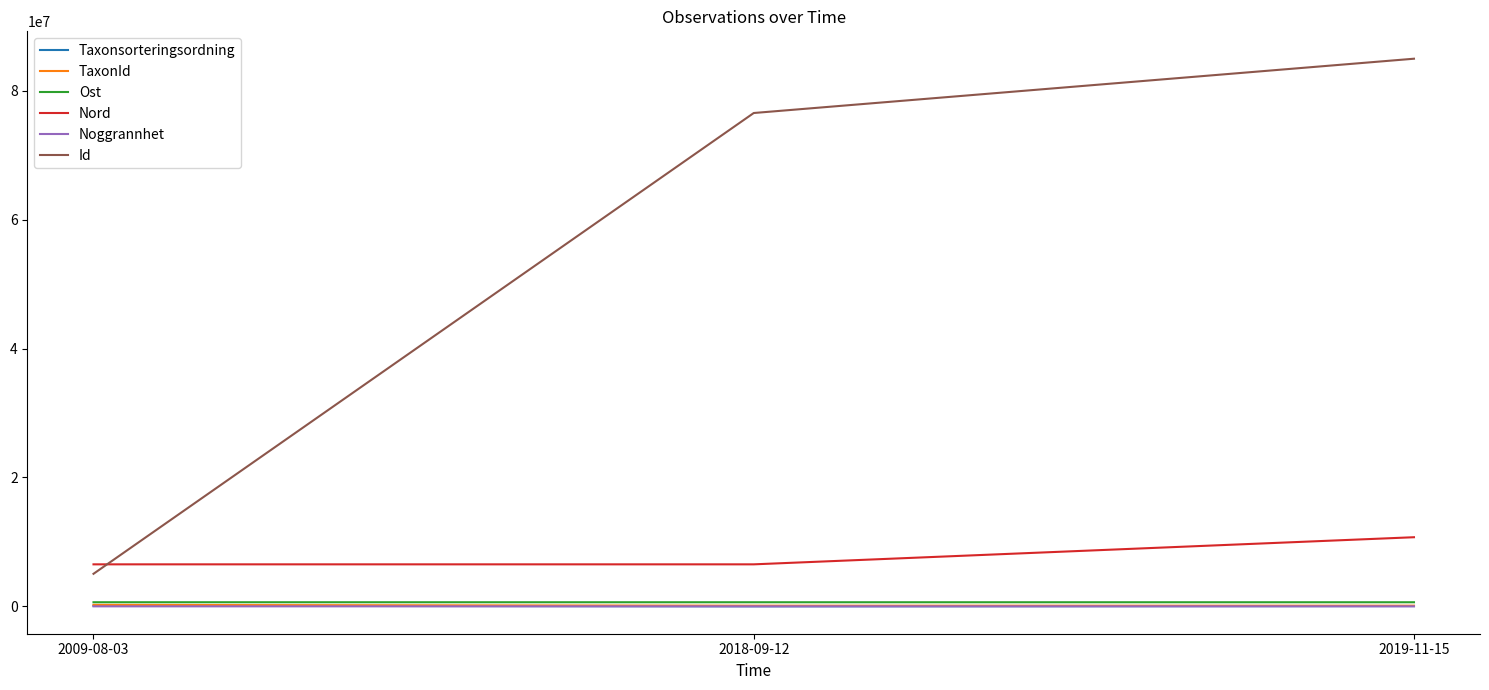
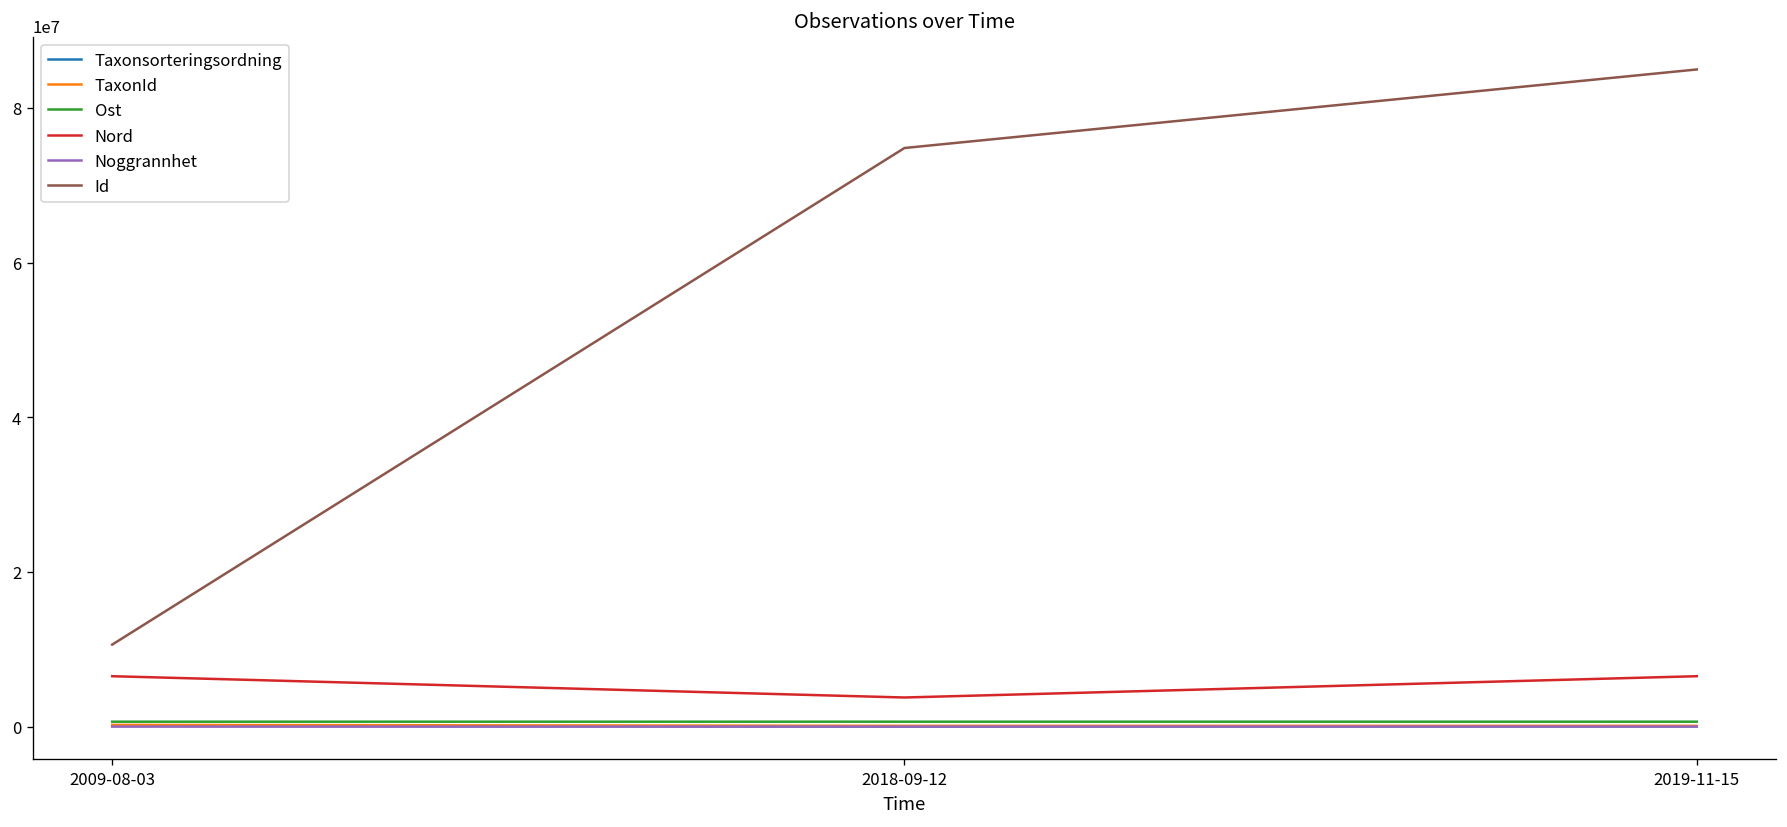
  {
    "Ost": {
      "2009-08-03": 1000000,
      "2018-09-12": 1000000,
      "2019-11-15": 1000000
    },
    "Nord": {
      "2009-08-03": 7000000,
-     "2018-09-12": 7000000,
-     "2019-11-15": 11000000
+     "2018-09-12": 4000000,
+     "2019-11-15": 7000000
    },
    "Id": {
-     "2009-08-03": 5000000,
-     "2018-09-12": 77000000,
+     "2009-08-03": 11000000,
+     "2018-09-12": 75000000,
      "2019-11-15": 85000000
    }
  }
